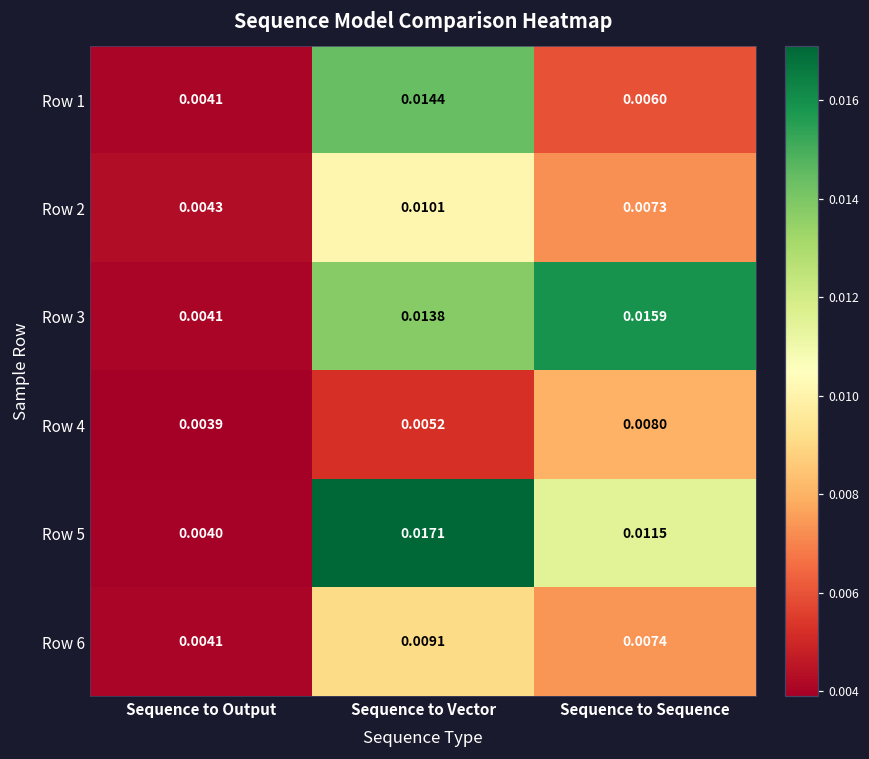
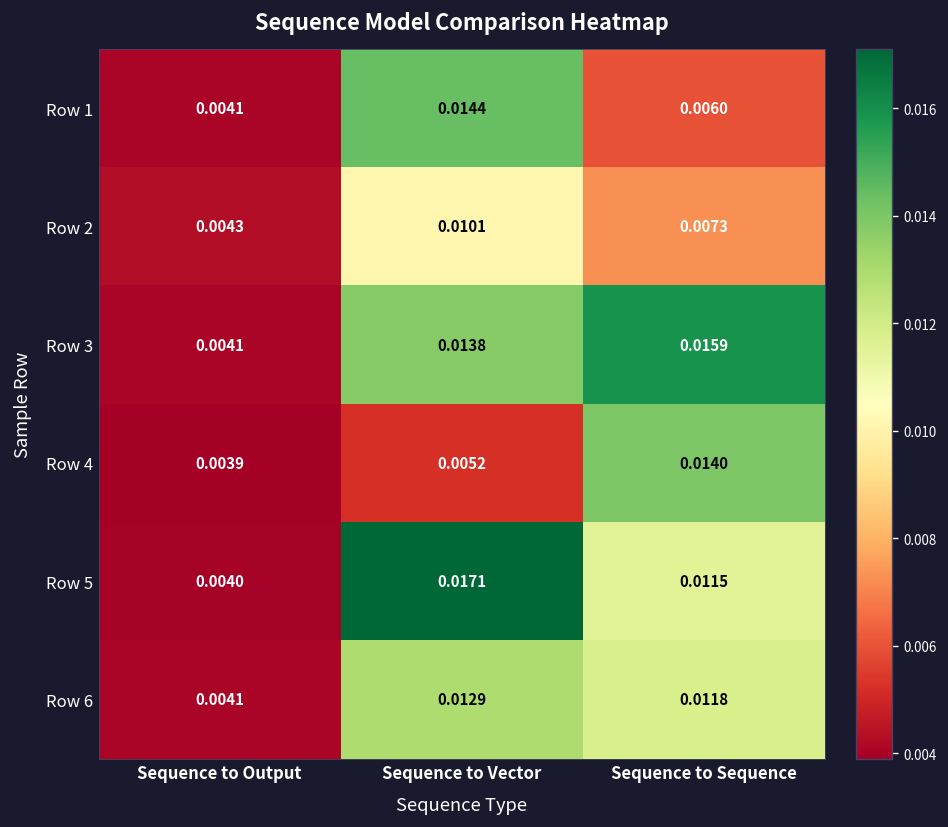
  {
    "Row 1": {
      "Sequence to Output": 0.0041,
      "Sequence to Vector": 0.0144,
      "Sequence to Sequence": 0.0060
    },
    "Row 2": {
      "Sequence to Output": 0.0043,
      "Sequence to Vector": 0.0101,
      "Sequence to Sequence": 0.0073
    },
    "Row 3": {
      "Sequence to Output": 0.0041,
      "Sequence to Vector": 0.0138,
      "Sequence to Sequence": 0.0159
    },
    "Row 4": {
      "Sequence to Output": 0.0039,
      "Sequence to Vector": 0.0052,
-     "Sequence to Sequence": 0.0080
+     "Sequence to Sequence": 0.0140
    },
    "Row 5": {
      "Sequence to Output": 0.0040,
      "Sequence to Vector": 0.0171,
      "Sequence to Sequence": 0.0115
    },
    "Row 6": {
      "Sequence to Output": 0.0041,
-     "Sequence to Vector": 0.0091,
-     "Sequence to Sequence": 0.0074
+     "Sequence to Vector": 0.0129,
+     "Sequence to Sequence": 0.0118
    }
  }
